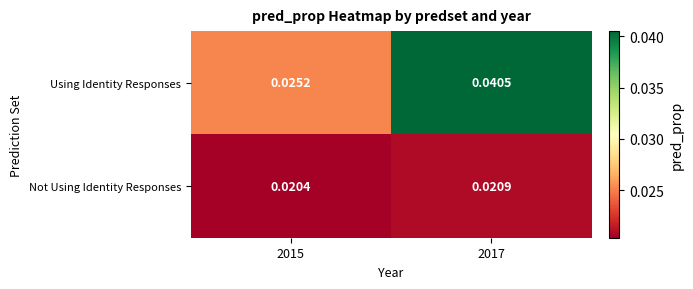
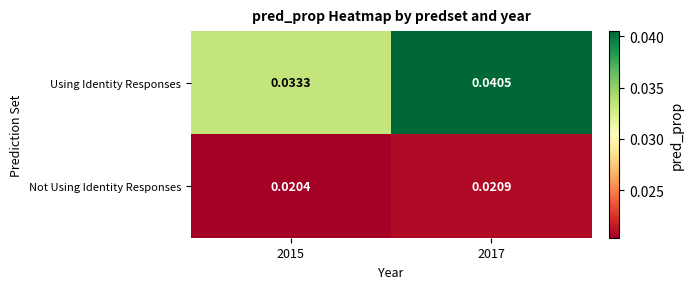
  {
    "Using Identity Responses": {
-     "2015": 0.0252,
+     "2015": 0.0333,
      "2017": 0.0405
    },
    "Not Using Identity Responses": {
      "2015": 0.0204,
      "2017": 0.0209
    }
  }
